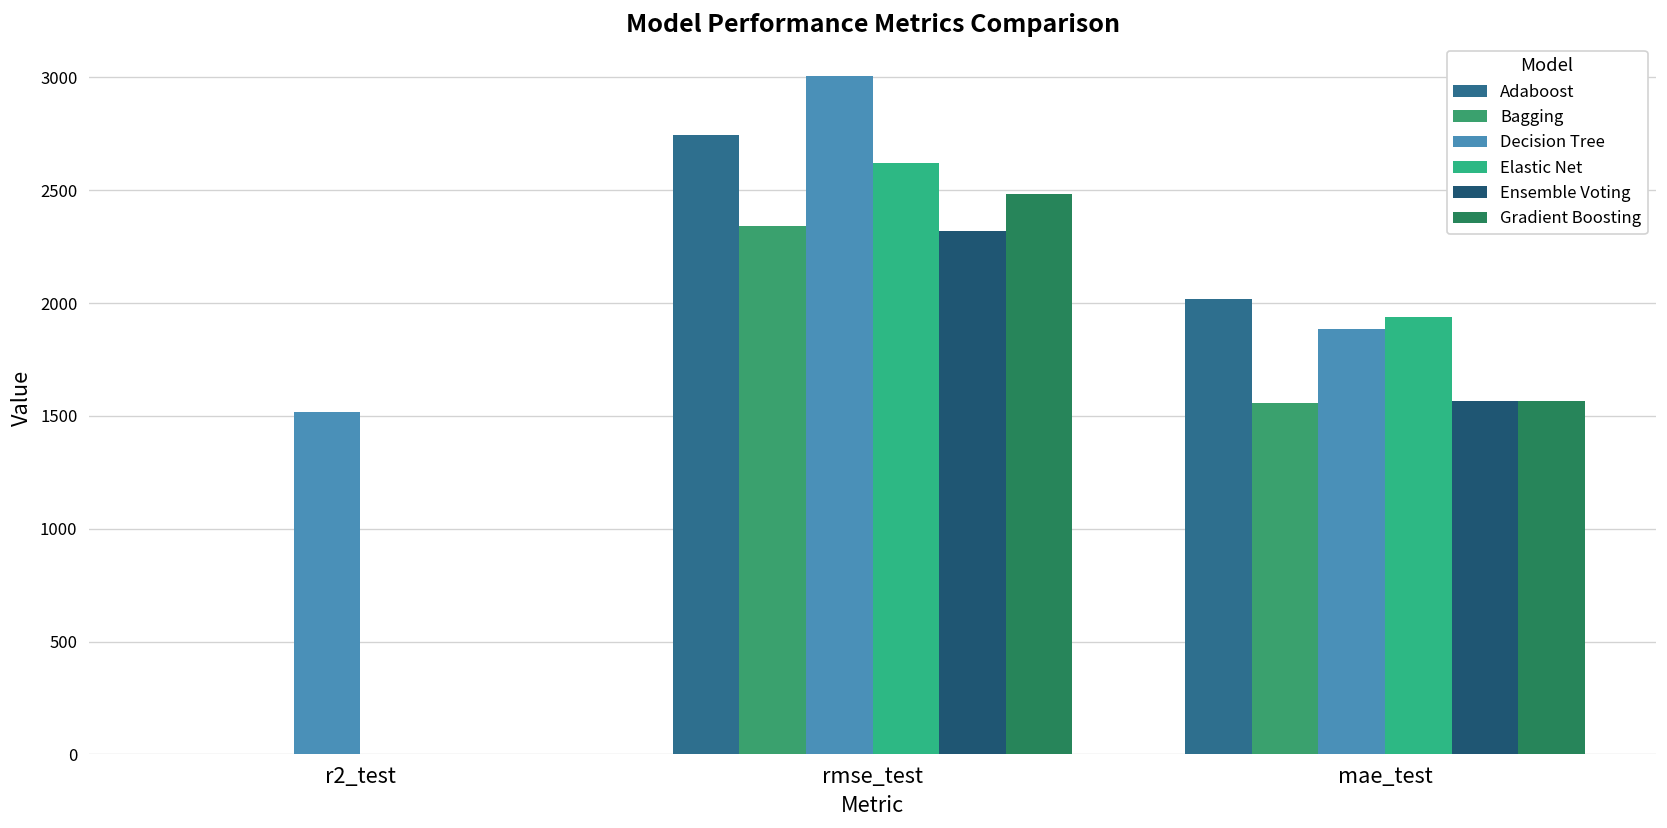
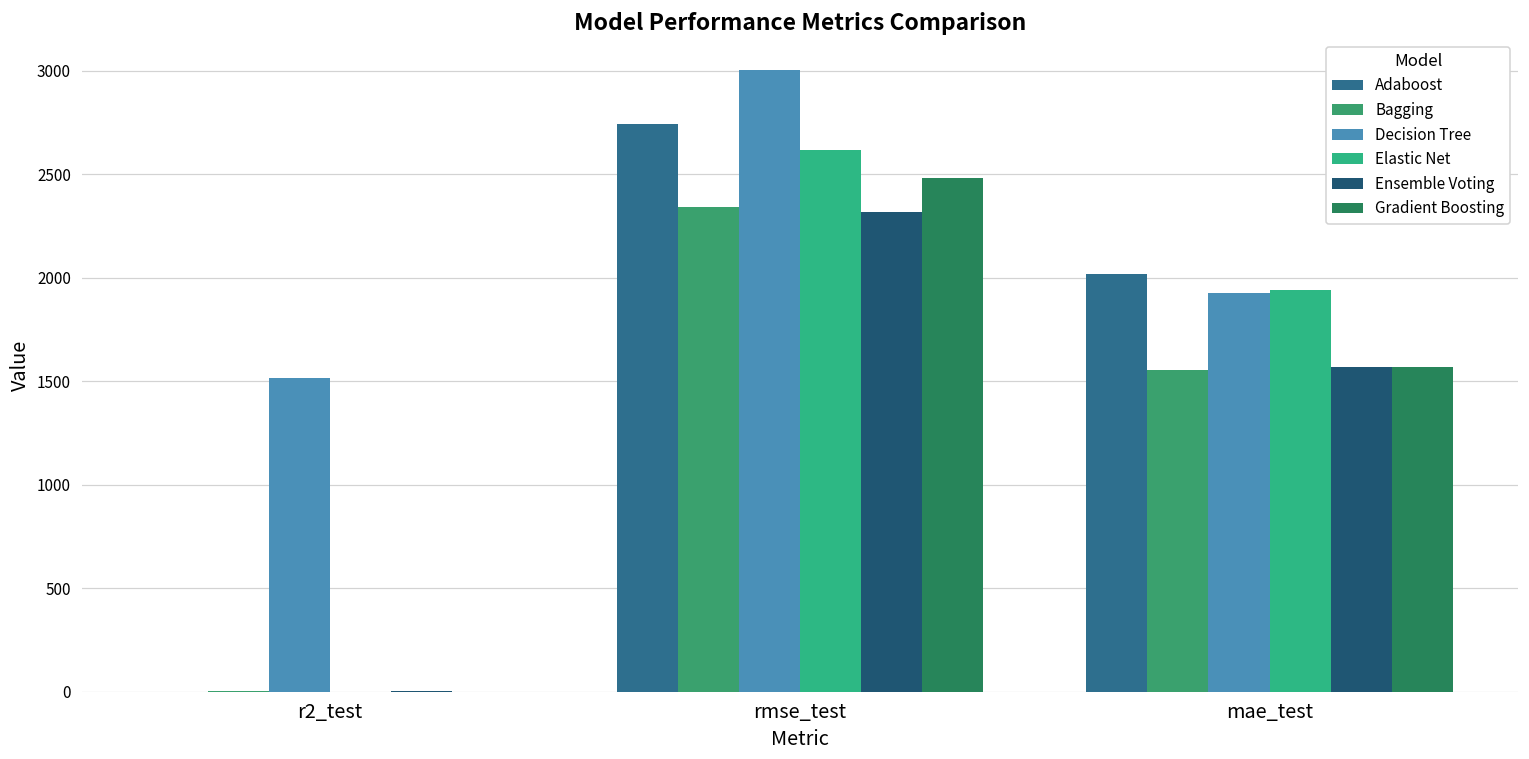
  {
    "Decision Tree": {
      "r2_test": 1520,
      "rmse_test": 3000,
-     "mae_test": 1880
+     "mae_test": 1930
    }
  }
